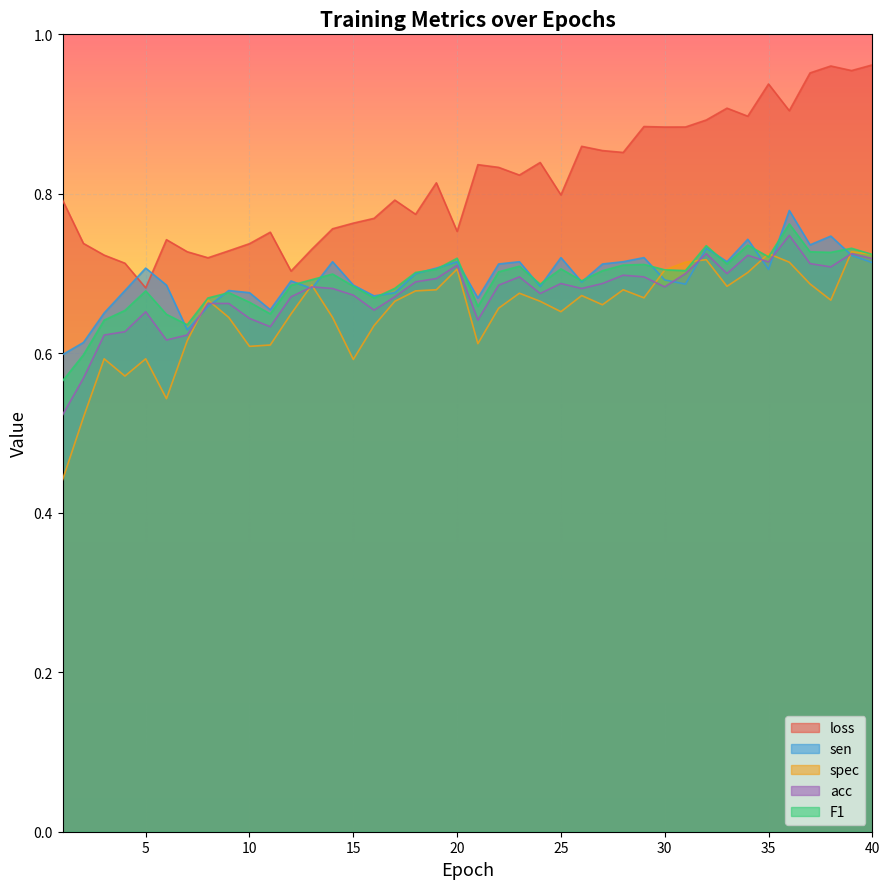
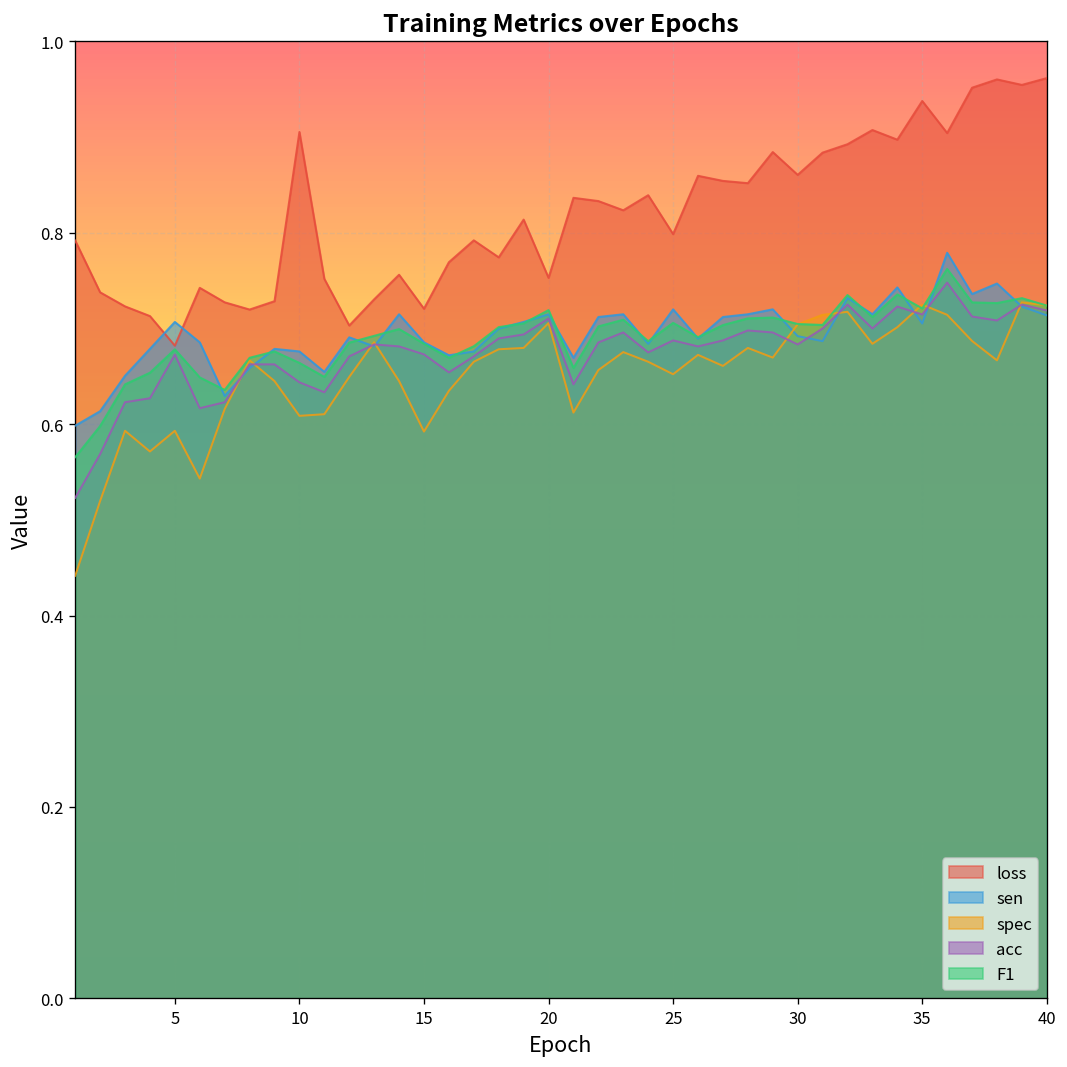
  {
    "loss": {
      "5": 0.68,
-     "10": 0.74,
-     "15": 0.76,
+     "10": 0.91,
+     "15": 0.72,
      "20": 0.75,
      "25": 0.80,
-     "30": 0.88,
+     "30": 0.86,
      "35": 0.94,
      "40": 0.96
    },
    "sen": {
      "5": 0.71,
      "10": 0.68,
      "20": 0.71,
      "25": 0.72,
      "30": 0.69,
      "35": 0.71,
      "40": 0.71
    },
    "spec": {
      "5": 0.59,
      "10": 0.61,
      "15": 0.59,
      "20": 0.71,
      "25": 0.65,
      "35": 0.72
    },
    "acc": {
-     "5": 0.65,
+     "5": 0.67,
      "10": 0.64,
      "15": 0.67,
      "20": 0.71,
      "25": 0.69,
      "30": 0.68,
      "35": 0.71,
      "40": 0.72
    },
    "F1": {
      "5": 0.68,
      "10": 0.66,
      "20": 0.72,
      "25": 0.71,
      "35": 0.72
    }
  }
